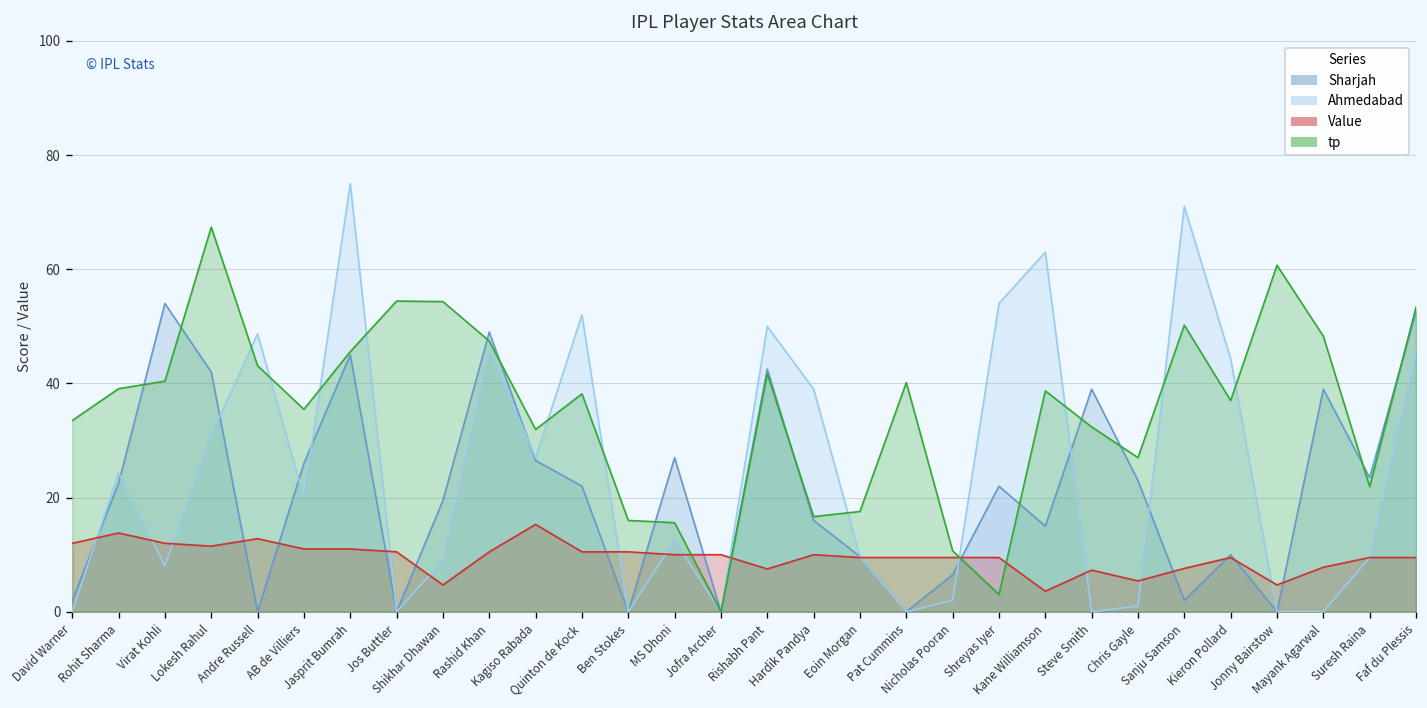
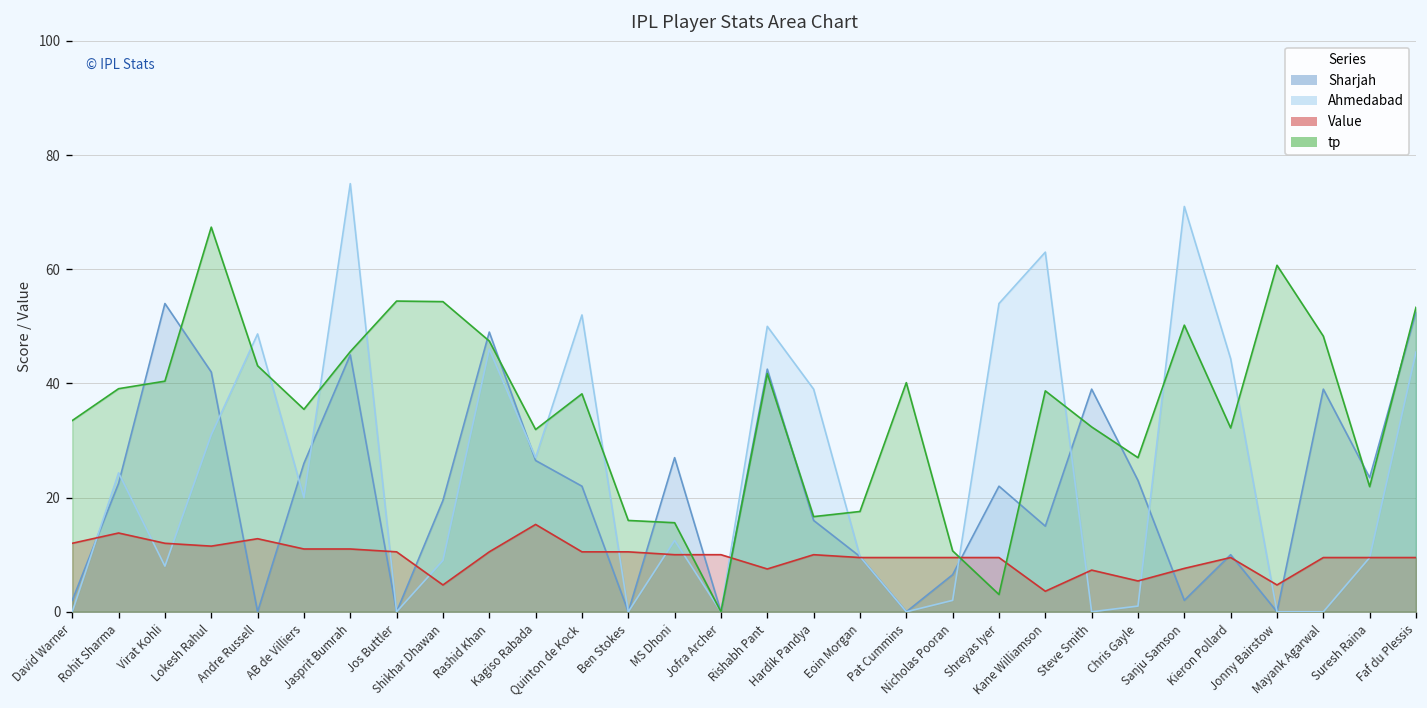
  {
    "Value": {
      "David Warner": 12,
      "Rohit Sharma": 14,
      "Virat Kohli": 12,
      "Lokesh Rahul": 12,
      "Andre Russell": 13,
      "AB de Villiers": 11,
      "Jasprit Bumrah": 11,
      "Jos Buttler": 11,
      "Shikhar Dhawan": 5,
      "Rashid Khan": 11,
      "Kagiso Rabada": 15,
      "Quinton de Kock": 11,
      "Ben Stokes": 11,
      "MS Dhoni": 10,
      "Jofra Archer": 10,
      "Rishabh Pant": 8,
      "Hardik Pandya": 10,
      "Pat Cummins": 10,
      "Nicholas Pooran": 10,
      "Shreyas Iyer": 10,
      "Kane Williamson": 4,
      "Steve Smith": 7,
      "Chris Gayle": 5,
      "Sanju Samson": 8,
      "Jonny Bairstow": 5,
-     "Mayank Agarwal": 8,
+     "Mayank Agarwal": 10,
      "Faf du Plessis": 10
    },
    "tp": {
      "David Warner": 34,
      "Rohit Sharma": 39,
      "Virat Kohli": 40,
      "Lokesh Rahul": 67,
      "Andre Russell": 43,
      "AB de Villiers": 35,
      "Jasprit Bumrah": 46,
      "Jos Buttler": 54,
      "Shikhar Dhawan": 54,
      "Rashid Khan": 47,
      "Kagiso Rabada": 32,
      "Quinton de Kock": 38,
      "Ben Stokes": 16,
      "MS Dhoni": 16,
      "Rishabh Pant": 42,
      "Hardik Pandya": 17,
      "Eoin Morgan": 18,
      "Pat Cummins": 40,
      "Nicholas Pooran": 11,
      "Shreyas Iyer": 3,
      "Kane Williamson": 39,
      "Steve Smith": 32,
      "Chris Gayle": 27,
      "Sanju Samson": 50,
-     "Kieron Pollard": 37,
+     "Kieron Pollard": 32,
      "Jonny Bairstow": 61,
      "Mayank Agarwal": 48,
      "Suresh Raina": 22,
      "Faf du Plessis": 53
    }
  }
